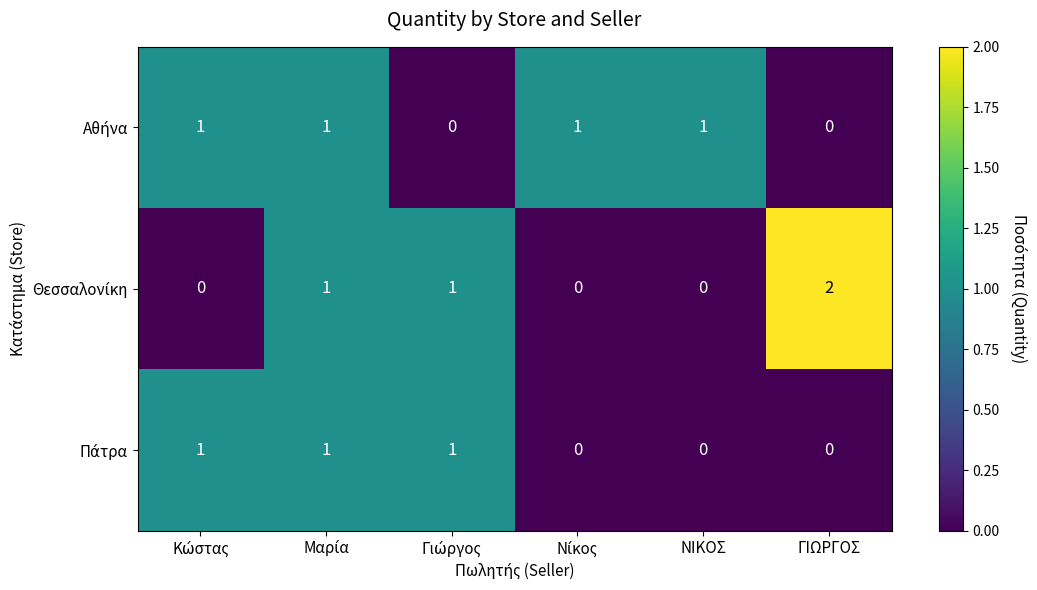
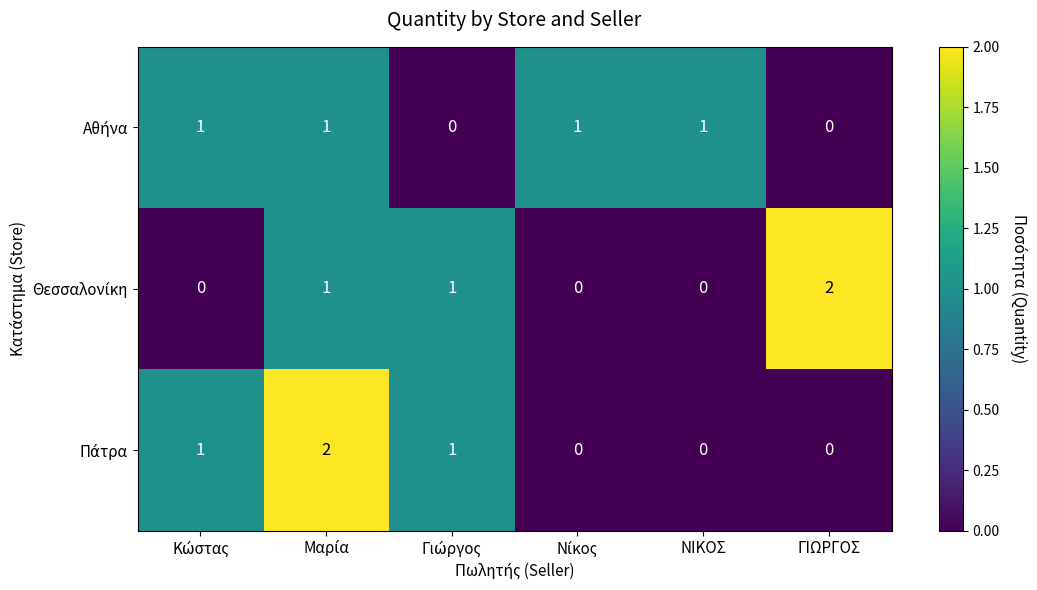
  {
    "Αθήνα": {
      "Κώστας": 1,
      "Μαρία": 1,
      "Γιώργος": 0,
      "Νίκος": 1,
      "ΝΙΚΟΣ": 1,
      "ΓΙΩΡΓΟΣ": 0
    },
    "Θεσσαλονίκη": {
      "Κώστας": 0,
      "Μαρία": 1,
      "Γιώργος": 1,
      "Νίκος": 0,
      "ΝΙΚΟΣ": 0,
      "ΓΙΩΡΓΟΣ": 2
    },
    "Πάτρα": {
      "Κώστας": 1,
-     "Μαρία": 1,
+     "Μαρία": 2,
      "Γιώργος": 1,
      "Νίκος": 0,
      "ΝΙΚΟΣ": 0,
      "ΓΙΩΡΓΟΣ": 0
    }
  }
